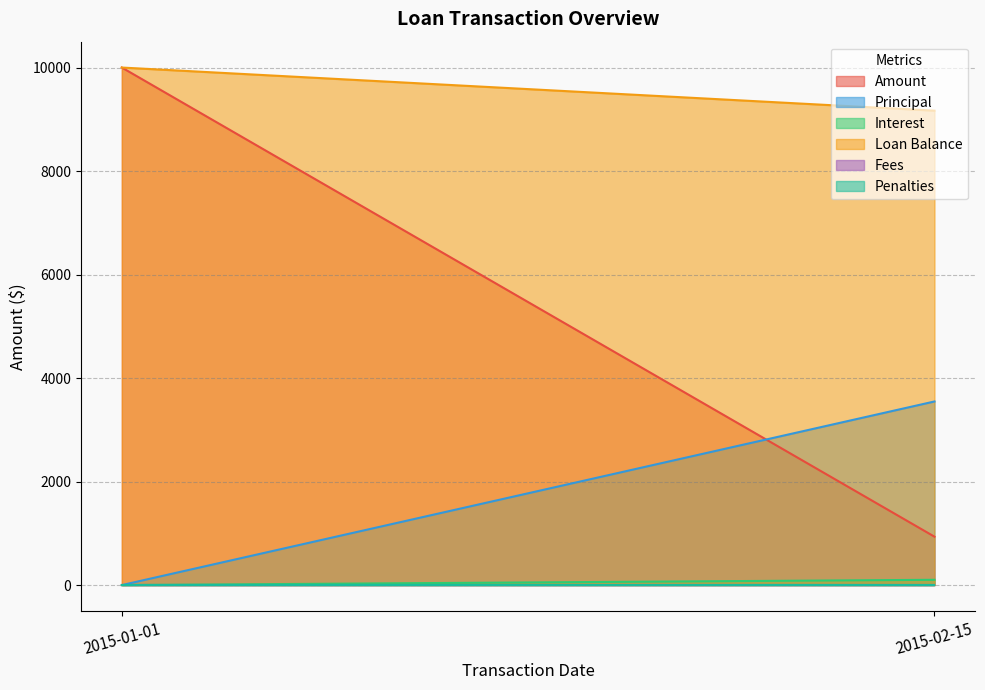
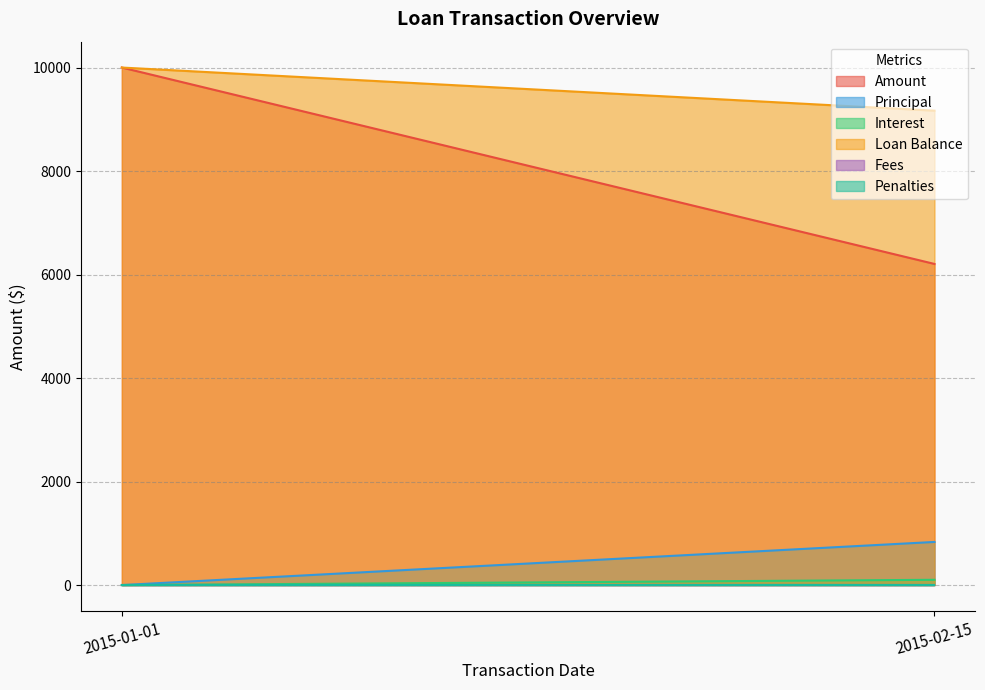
  {
    "Amount": {
-     "2015-02-15": 900
+     "2015-02-15": 6200
    },
    "Principal": {
-     "2015-02-15": 3500
+     "2015-02-15": 800
    }
  }
